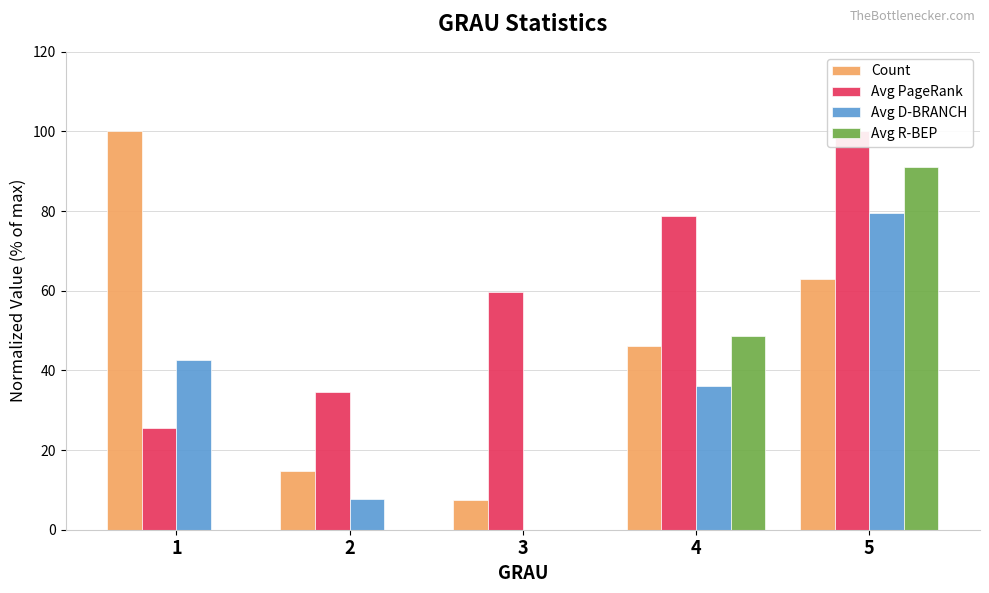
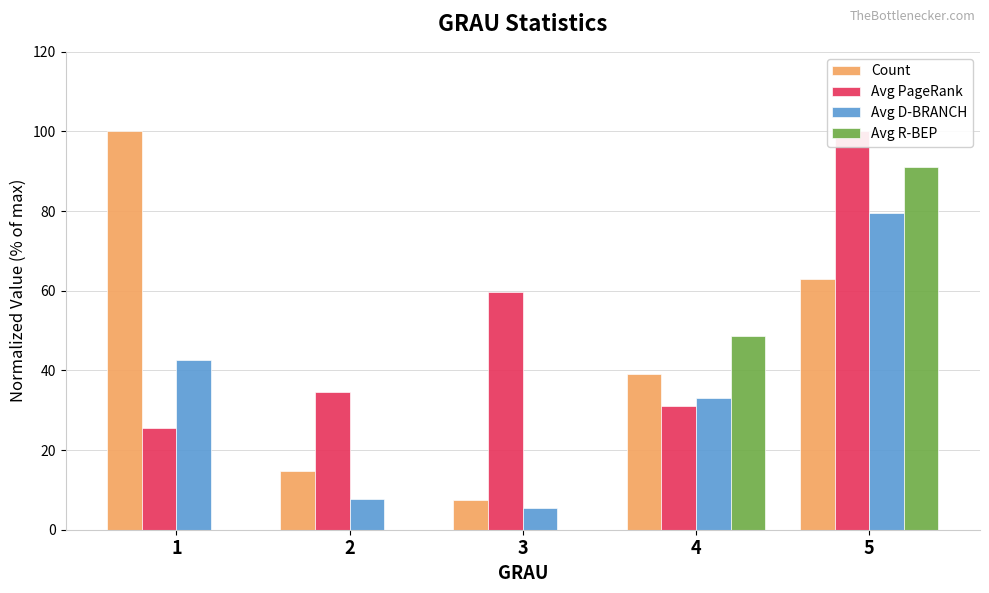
  {
    "Count": {
      "1": 100,
      "2": 15,
      "3": 7,
-     "4": 46,
+     "4": 39,
      "5": 63
    },
    "Avg PageRank": {
      "1": 26,
      "2": 35,
      "3": 60,
-     "4": 79
+     "4": 31
    },
    "Avg D-BRANCH": {
      "1": 43,
      "2": 8,
-     "3": 0,
-     "4": 36,
+     "3": 5,
+     "4": 33,
      "5": 80
    },
    "Avg R-BEP": {
      "1": 0,
      "2": 0,
      "3": 0,
      "4": 49,
      "5": 91
    }
  }
